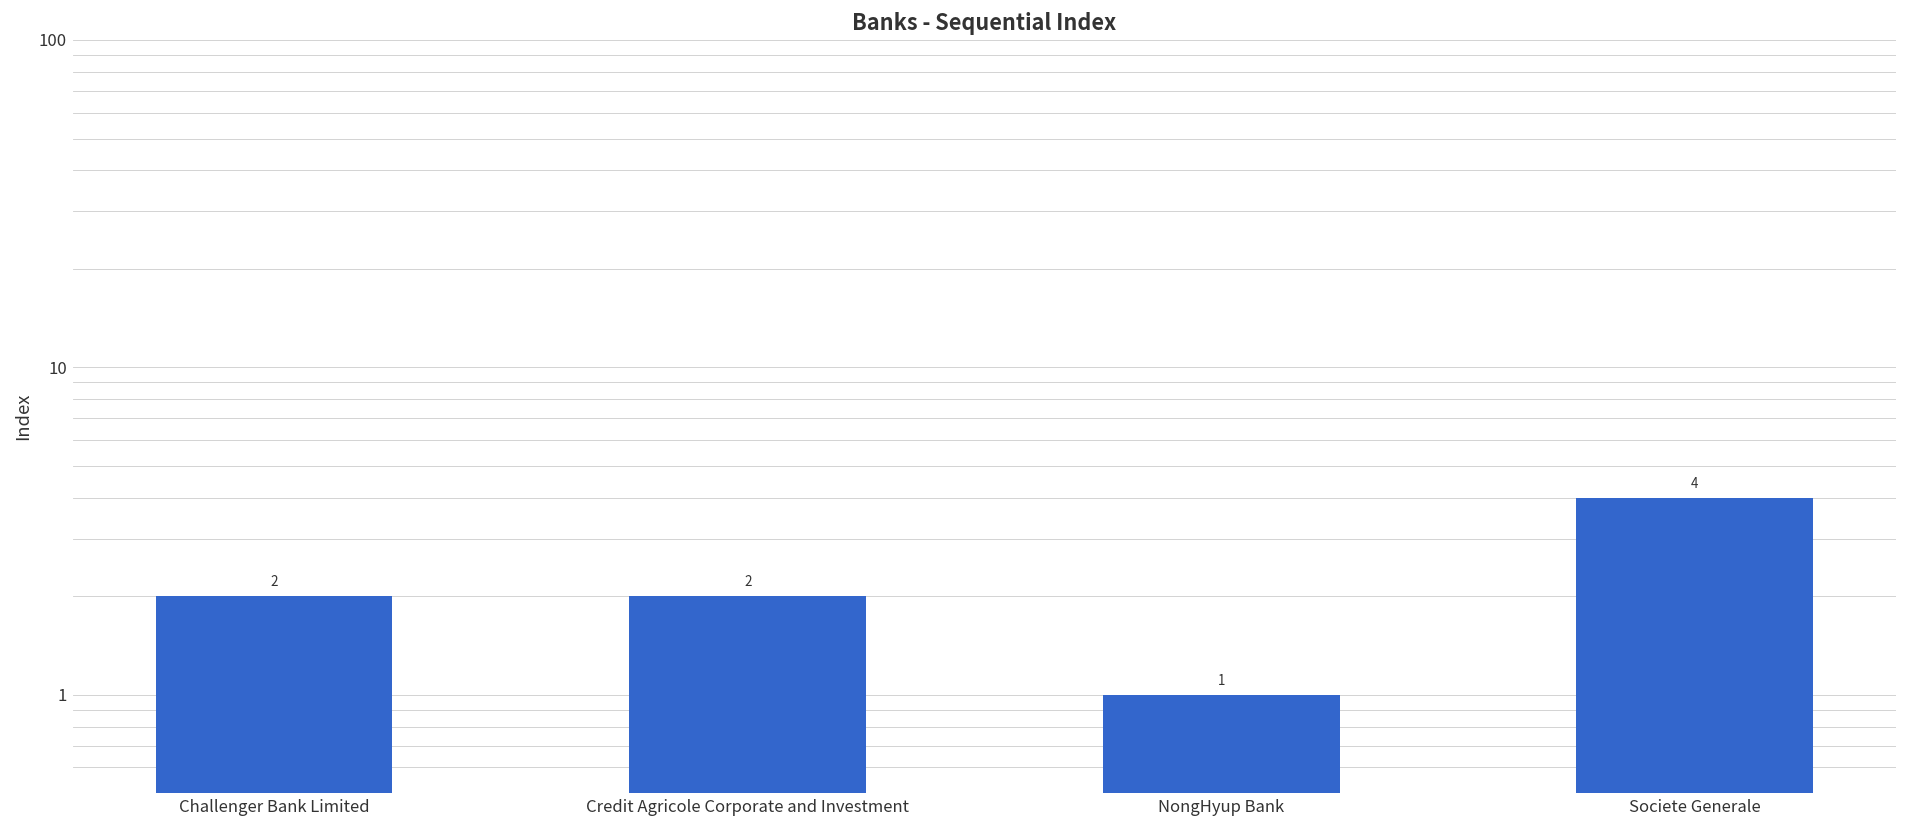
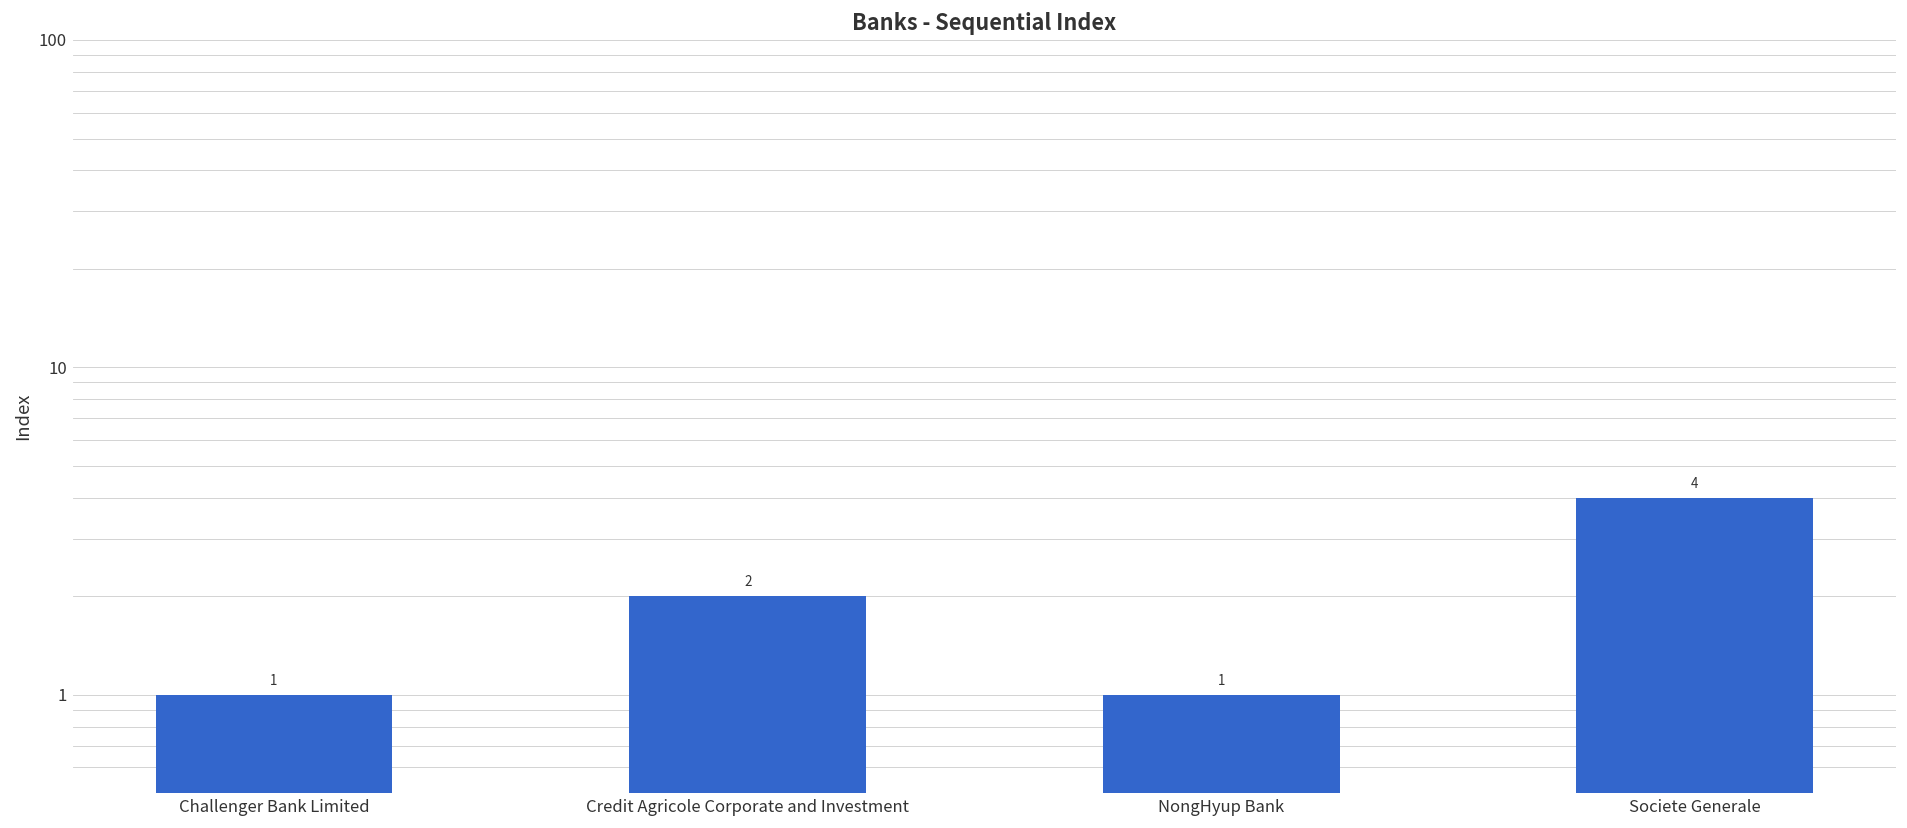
  {
-   "Challenger Bank Limited": 2,
+   "Challenger Bank Limited": 1,
    "Credit Agricole Corporate and Investment": 2,
    "NongHyup Bank": 1,
    "Societe Generale": 4
  }
